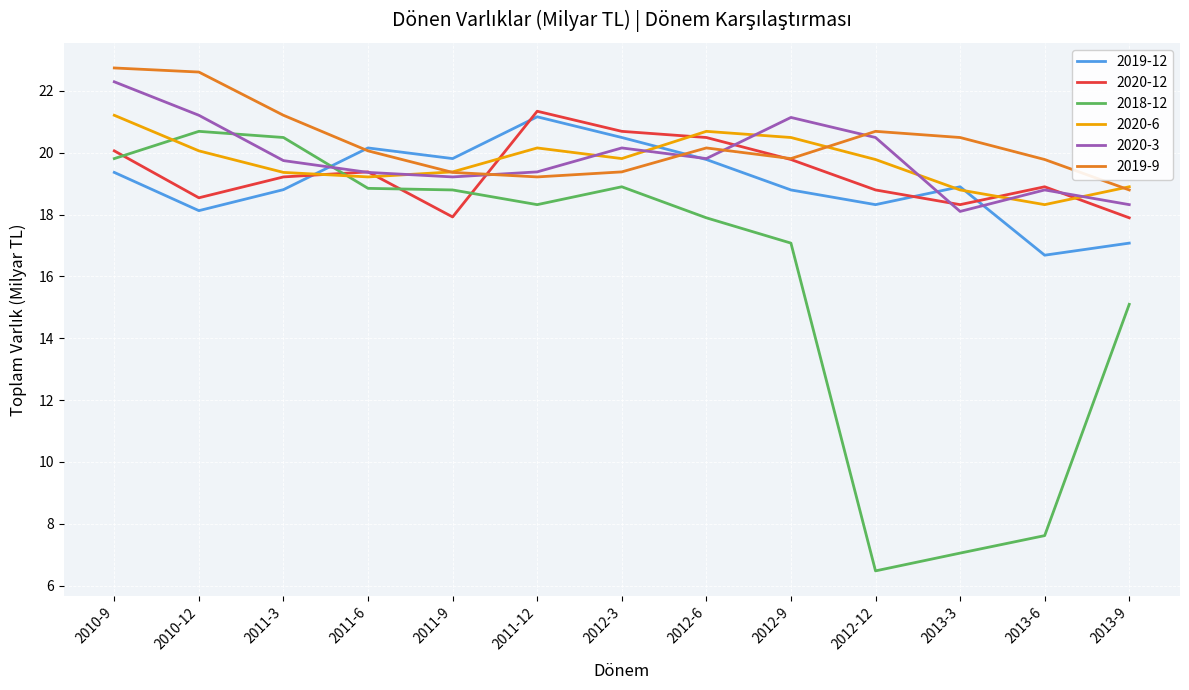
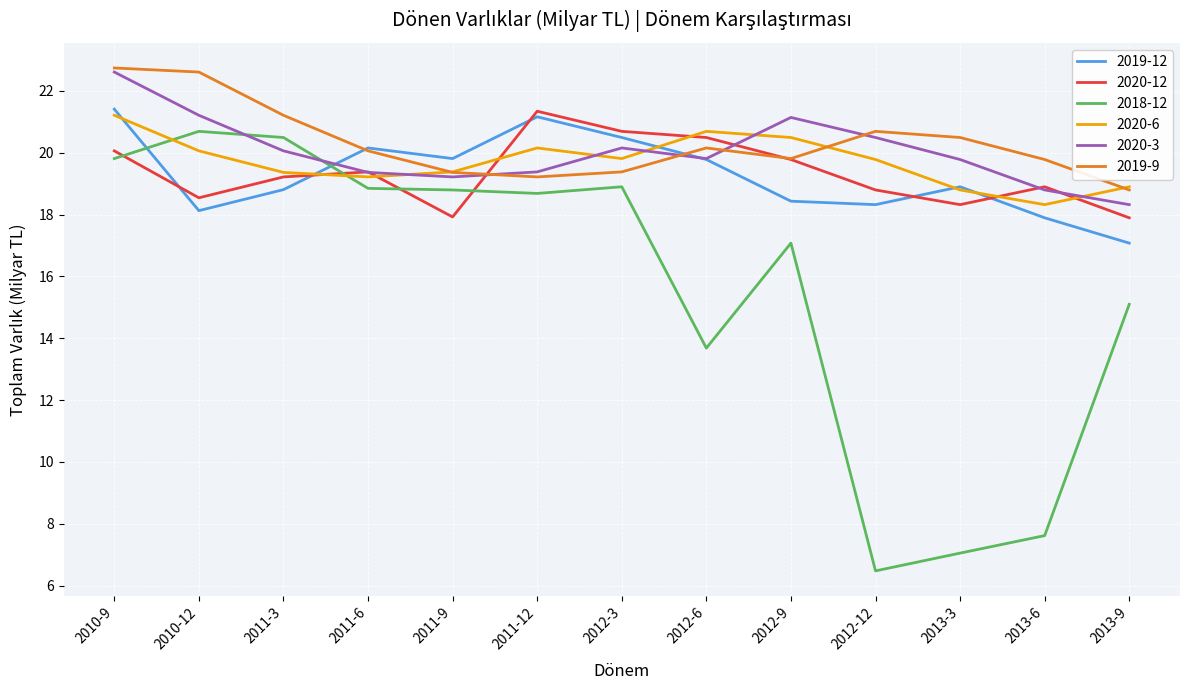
  {
    "2019-12": {
-     "2010-9": 19.4,
+     "2010-9": 21.4,
      "2010-12": 18.1,
      "2011-3": 18.8,
      "2011-6": 20.2,
      "2011-9": 19.8,
      "2011-12": 21.2,
      "2012-3": 20.5,
-     "2012-9": 18.8,
+     "2012-9": 18.4,
      "2012-12": 18.3,
      "2013-3": 18.9,
-     "2013-6": 16.7,
+     "2013-6": 17.9,
      "2013-9": 17.1
    },
    "2020-12": {
      "2010-9": 20.1,
      "2010-12": 18.5,
      "2011-3": 19.2,
      "2011-9": 17.9,
      "2011-12": 21.3,
      "2012-3": 20.7,
      "2012-6": 20.5,
      "2012-12": 18.8,
      "2013-3": 18.3,
      "2013-6": 18.9,
      "2013-9": 17.9
    },
    "2018-12": {
      "2010-9": 19.8,
      "2010-12": 20.7,
      "2011-3": 20.5,
      "2011-6": 18.8,
      "2011-9": 18.8,
-     "2011-12": 18.3,
+     "2011-12": 18.7,
      "2012-3": 18.9,
-     "2012-6": 17.9,
+     "2012-6": 13.7,
      "2012-9": 17.1,
      "2012-12": 6.5,
      "2013-3": 7.1,
      "2013-6": 7.6,
      "2013-9": 15.1
    },
    "2020-3": {
-     "2010-9": 22.3,
+     "2010-9": 22.6,
      "2010-12": 21.2,
-     "2011-3": 19.7,
+     "2011-3": 20.1,
      "2011-9": 19.2,
      "2011-12": 19.4,
      "2012-3": 20.2,
      "2012-9": 21.1,
      "2012-12": 20.5,
-     "2013-3": 18.1,
+     "2013-3": 19.8,
      "2013-6": 18.8,
      "2013-9": 18.3
    }
  }
